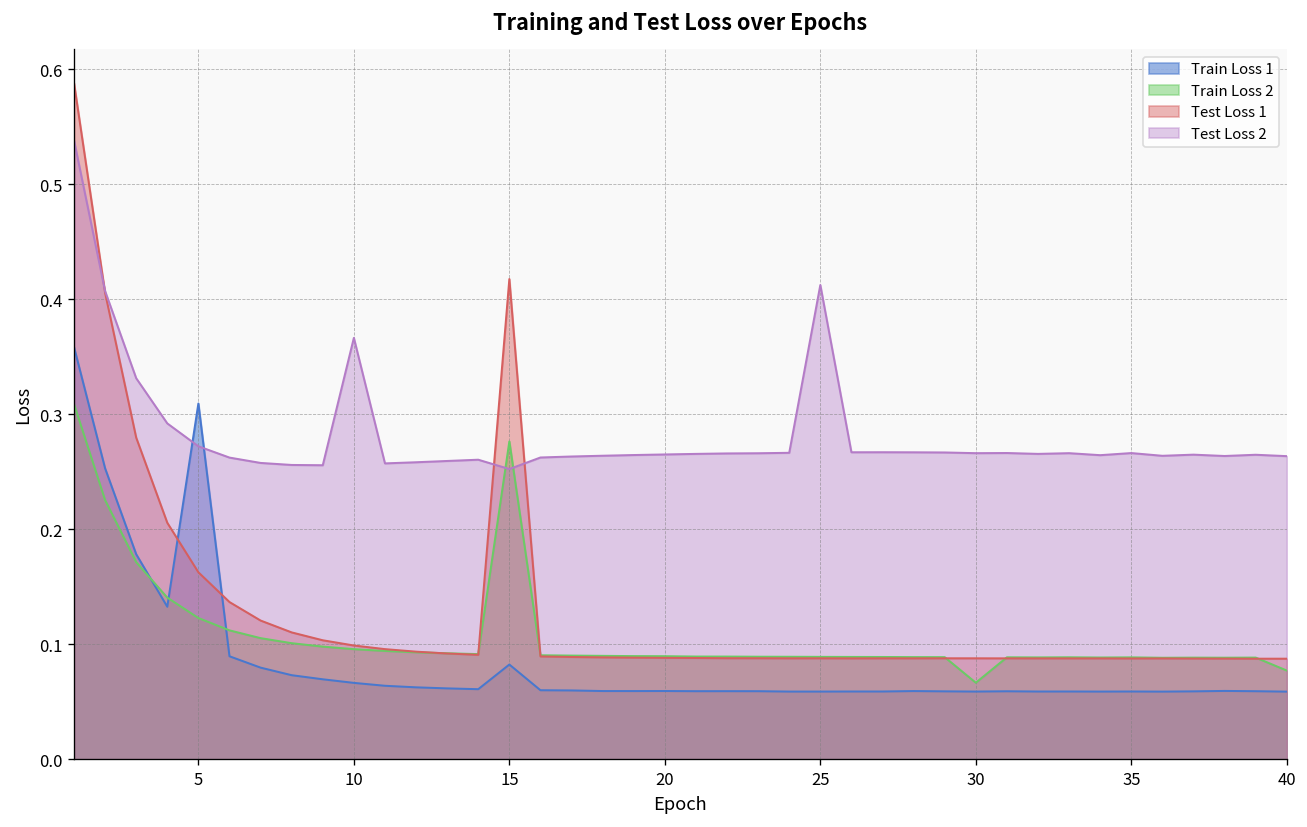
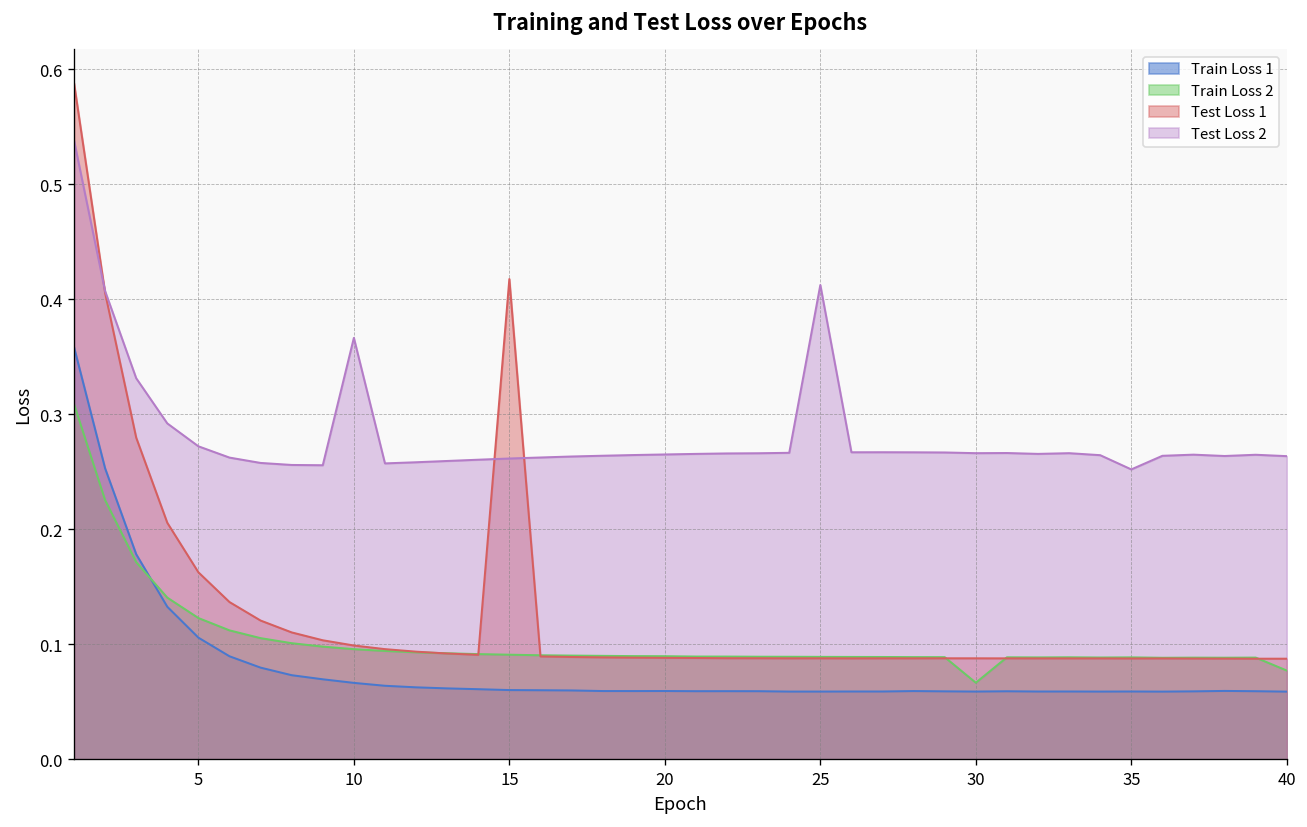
  {
    "Train Loss 1": {
-     "5": 0.31,
+     "5": 0.11,
      "10": 0.07,
-     "15": 0.08,
+     "15": 0.06,
      "20": 0.06,
      "25": 0.06,
      "30": 0.06,
      "35": 0.06,
      "40": 0.06
    },
    "Train Loss 2": {
      "5": 0.12,
      "10": 0.10,
-     "15": 0.28,
+     "15": 0.09,
      "30": 0.07,
      "40": 0.08
    },
    "Test Loss 1": {
      "5": 0.16,
      "10": 0.10,
      "15": 0.42,
      "30": 0.09,
      "40": 0.09
    },
    "Test Loss 2": {
      "5": 0.27,
      "10": 0.37,
-     "15": 0.25,
+     "15": 0.26,
      "20": 0.27,
      "25": 0.41,
      "30": 0.27,
-     "35": 0.27,
+     "35": 0.25,
      "40": 0.26
    }
  }
